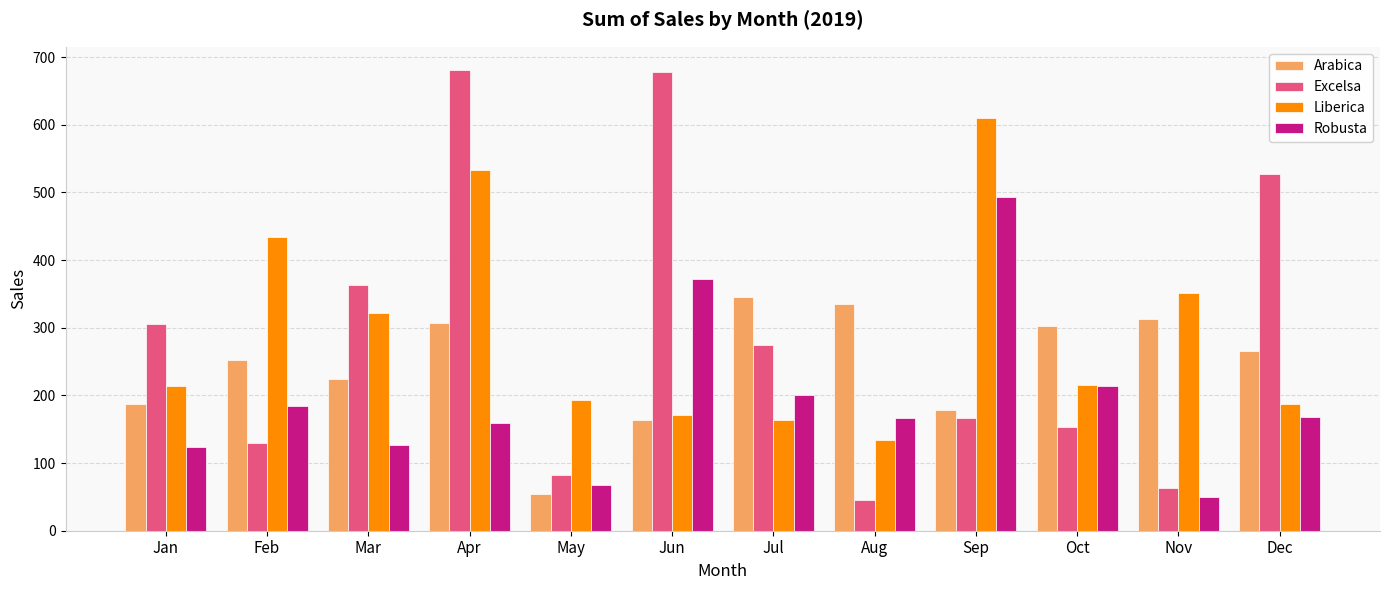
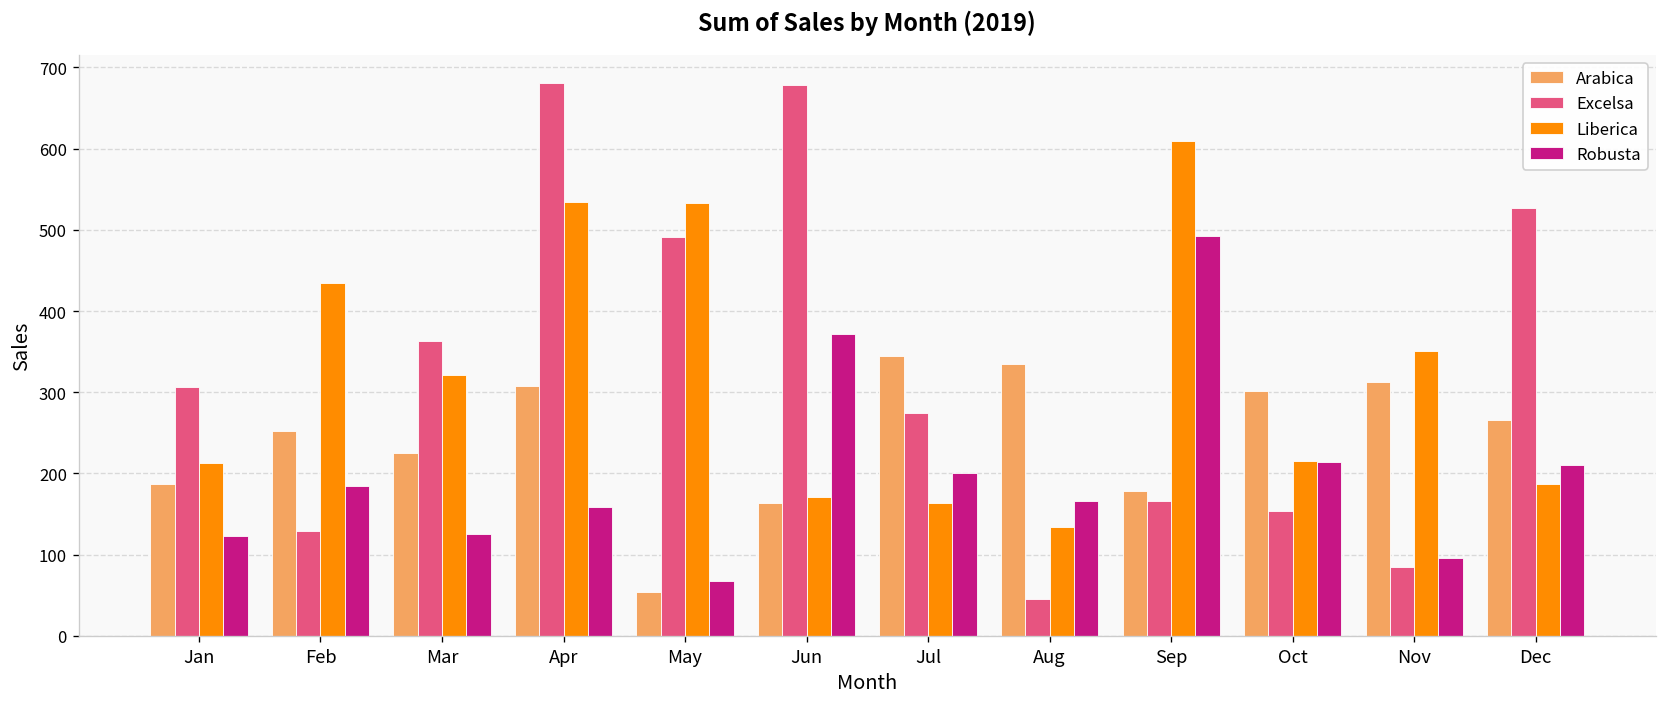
  {
    "Arabica": {
      "Jan": 190,
      "Feb": 250,
      "Mar": 220,
      "Apr": 310,
      "May": 50,
      "Jun": 160,
      "Jul": 350,
      "Aug": 330,
      "Sep": 180,
      "Oct": 300,
      "Nov": 310,
      "Dec": 270
    },
    "Excelsa": {
      "Jan": 310,
      "Feb": 130,
      "Mar": 360,
      "Apr": 680,
-     "May": 80,
+     "May": 490,
      "Jun": 680,
      "Jul": 270,
      "Aug": 50,
      "Sep": 170,
      "Oct": 150,
-     "Nov": 60,
+     "Nov": 90,
      "Dec": 530
    },
    "Liberica": {
      "Jan": 210,
      "Feb": 430,
      "Mar": 320,
      "Apr": 530,
-     "May": 190,
+     "May": 530,
      "Jun": 170,
      "Jul": 160,
      "Aug": 130,
      "Sep": 610,
      "Oct": 220,
      "Nov": 350,
      "Dec": 190
    },
    "Robusta": {
      "Jan": 120,
      "Feb": 180,
      "Mar": 130,
      "Apr": 160,
      "May": 70,
      "Jun": 370,
      "Jul": 200,
      "Aug": 170,
      "Sep": 490,
      "Oct": 210,
-     "Nov": 50,
-     "Dec": 170
+     "Nov": 100,
+     "Dec": 210
    }
  }
